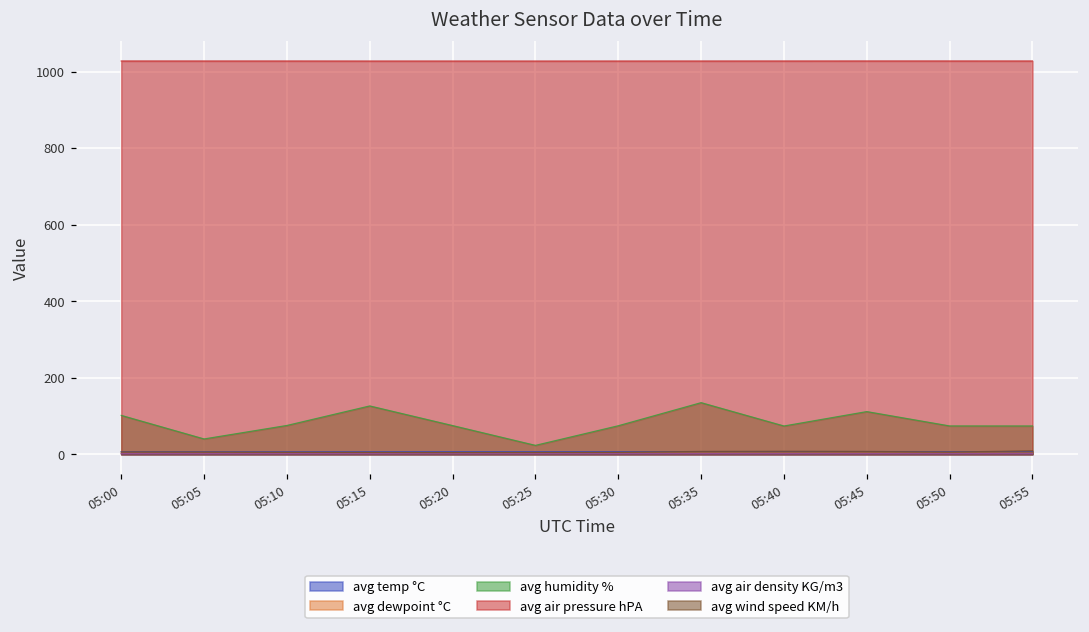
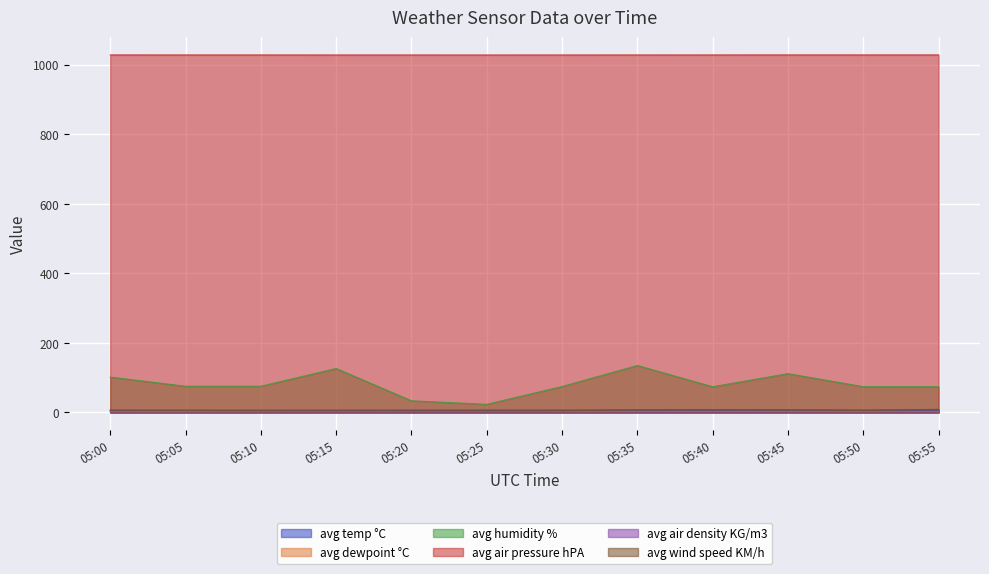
  {
    "avg humidity %": {
      "05:00": 100,
-     "05:05": 40,
+     "05:05": 80,
      "05:10": 80,
      "05:15": 130,
-     "05:20": 70,
+     "05:20": 30,
      "05:25": 20,
      "05:30": 70,
      "05:35": 130,
      "05:40": 70,
      "05:45": 110,
      "05:50": 70,
      "05:55": 70
    },
    "avg air pressure hPA": {
      "05:00": 1030,
      "05:05": 1030,
      "05:10": 1030,
      "05:15": 1030,
      "05:20": 1030,
      "05:25": 1030,
      "05:30": 1030,
      "05:35": 1030,
      "05:40": 1030,
      "05:45": 1030,
      "05:50": 1030,
      "05:55": 1030
    }
  }
